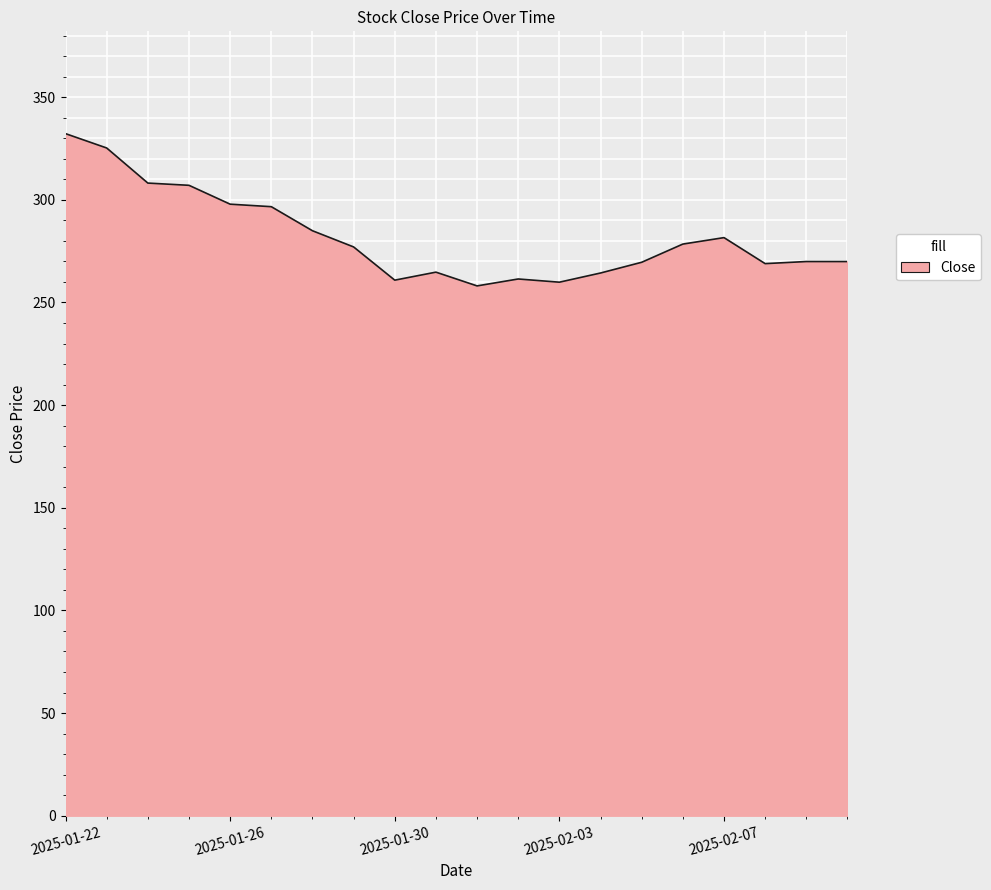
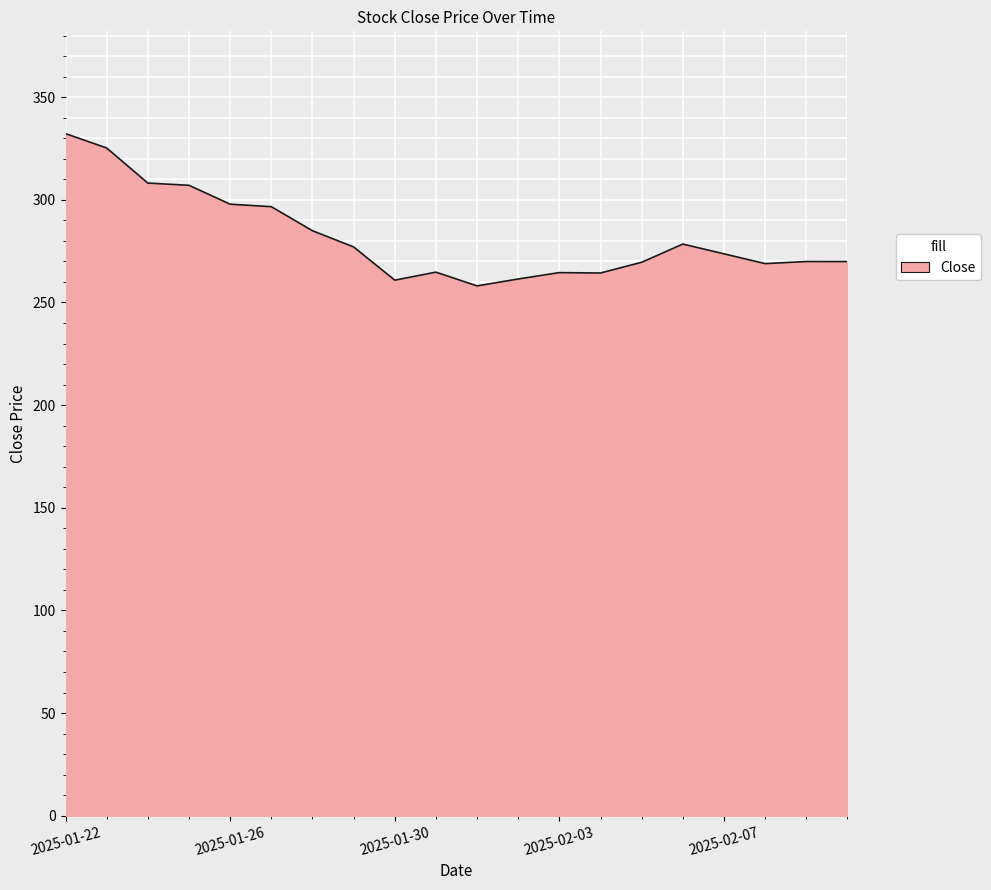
  {
    "2025-01-22": 332,
    "2025-01-26": 298,
    "2025-01-30": 261,
-   "2025-02-03": 260,
-   "2025-02-07": 282
+   "2025-02-03": 265,
+   "2025-02-07": 274
  }
